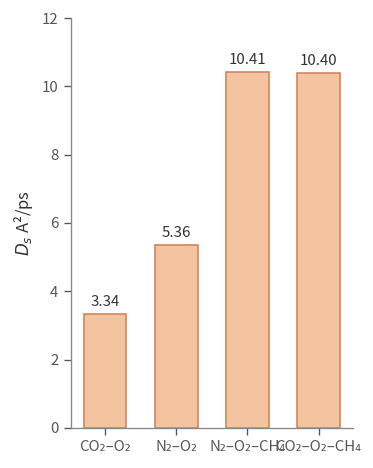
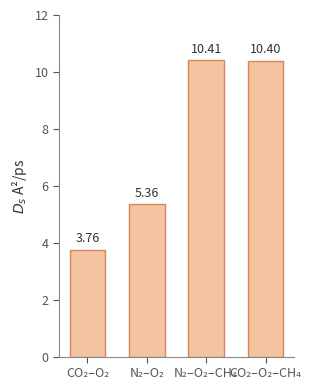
  {
-   "CO₂–O₂": 3.34,
+   "CO₂–O₂": 3.76,
    "N₂–O₂": 5.36,
    "N₂–O₂–CH₄": 10.41,
    "CO₂–O₂–CH₄": 10.40
  }
